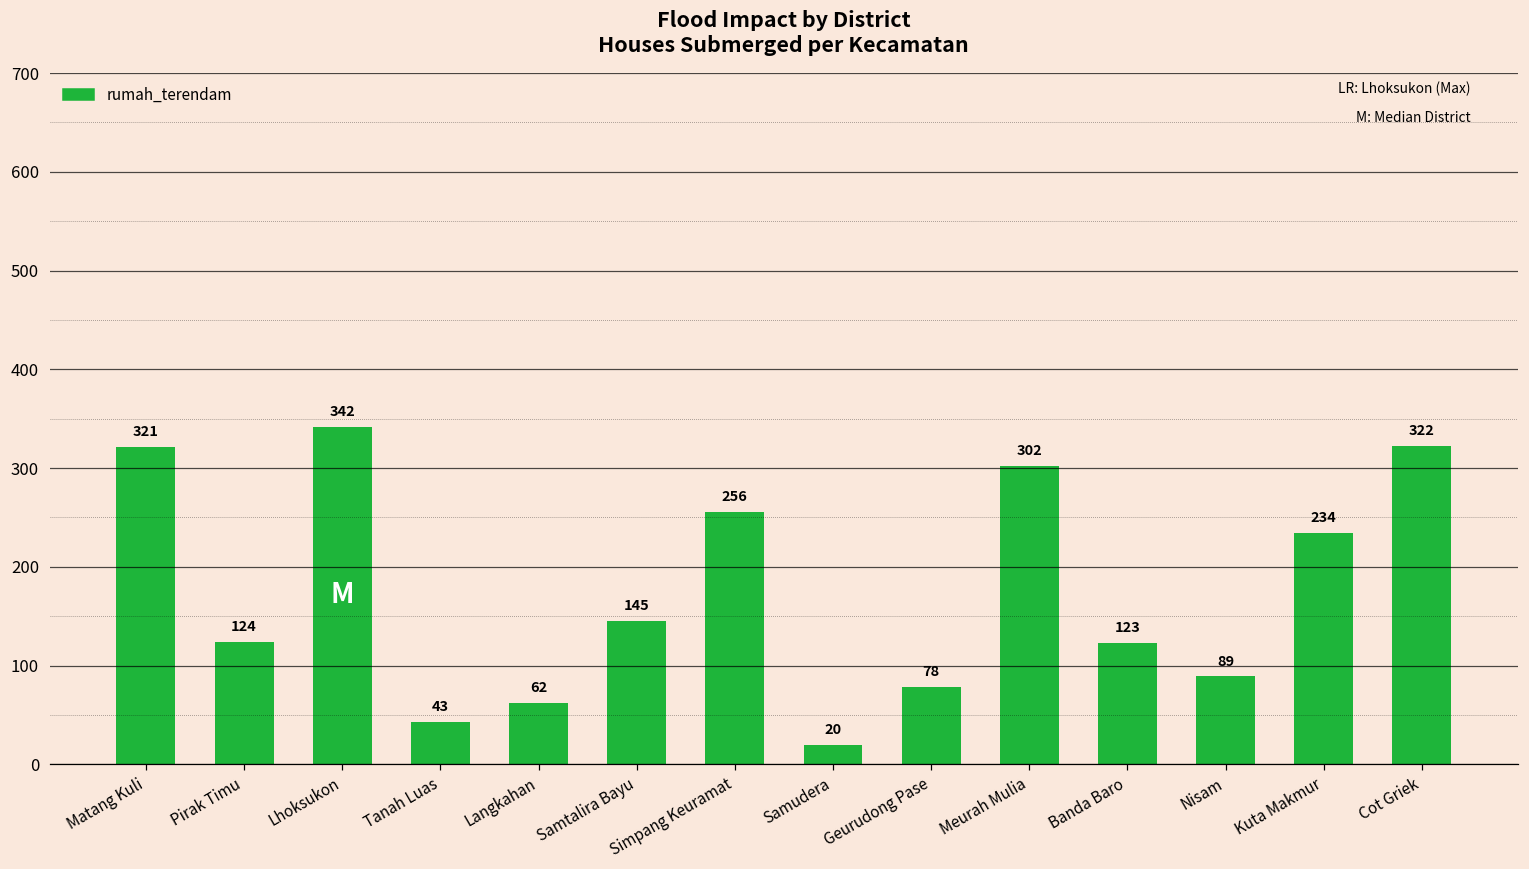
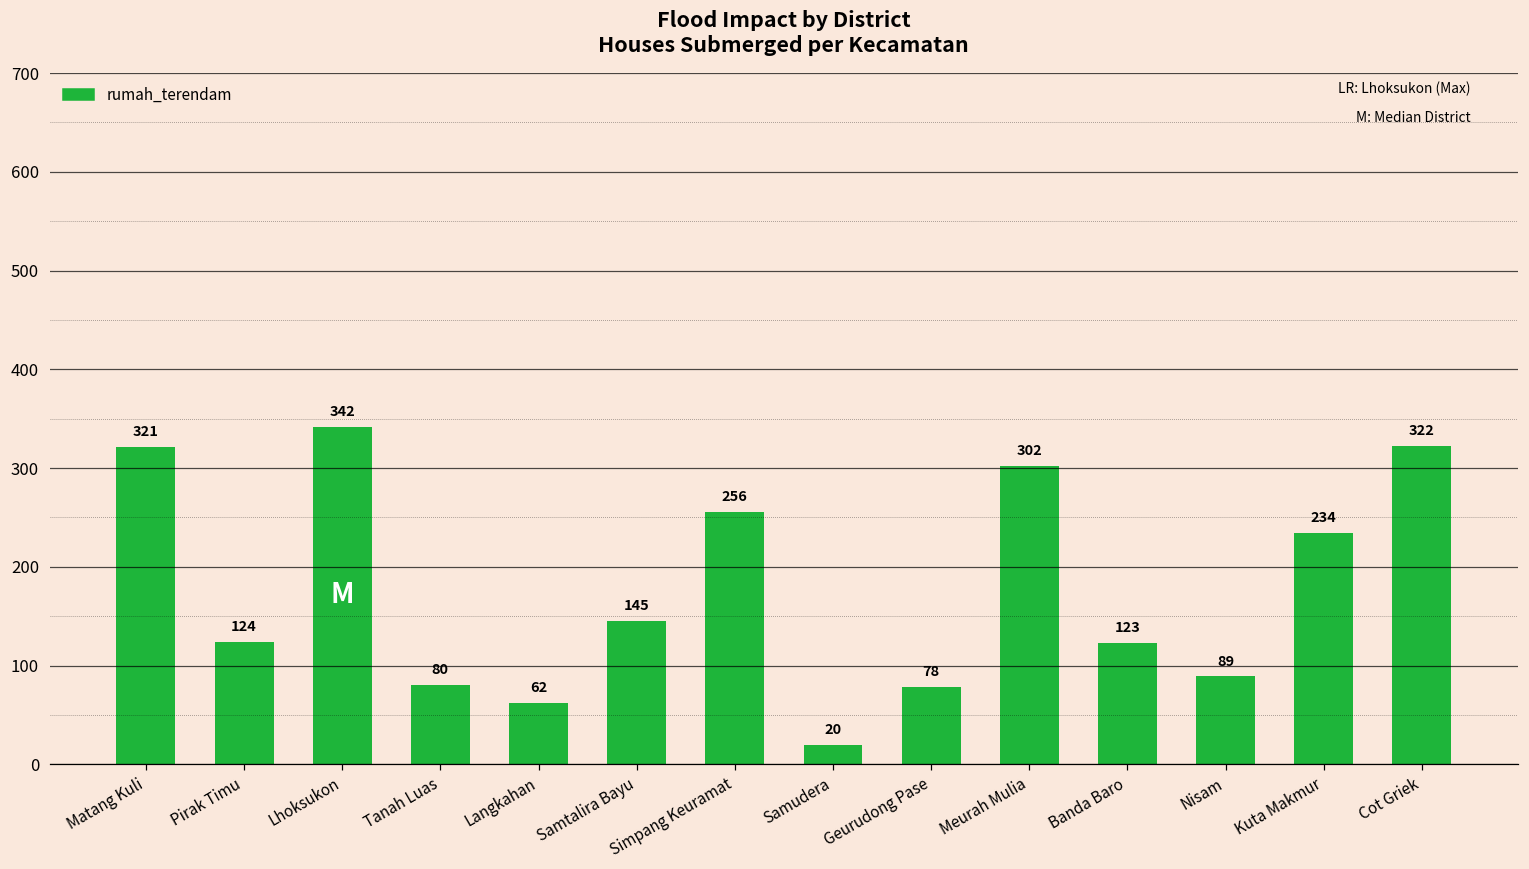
  {
    "Matang Kuli": 321,
    "Pirak Timu": 124,
    "Lhoksukon": 342,
-   "Tanah Luas": 43,
+   "Tanah Luas": 80,
    "Langkahan": 62,
    "Samtalira Bayu": 145,
    "Simpang Keuramat": 256,
    "Samudera": 20,
    "Geurudong Pase": 78,
    "Meurah Mulia": 302,
    "Banda Baro": 123,
    "Nisam": 89,
    "Kuta Makmur": 234,
    "Cot Griek": 322
  }
